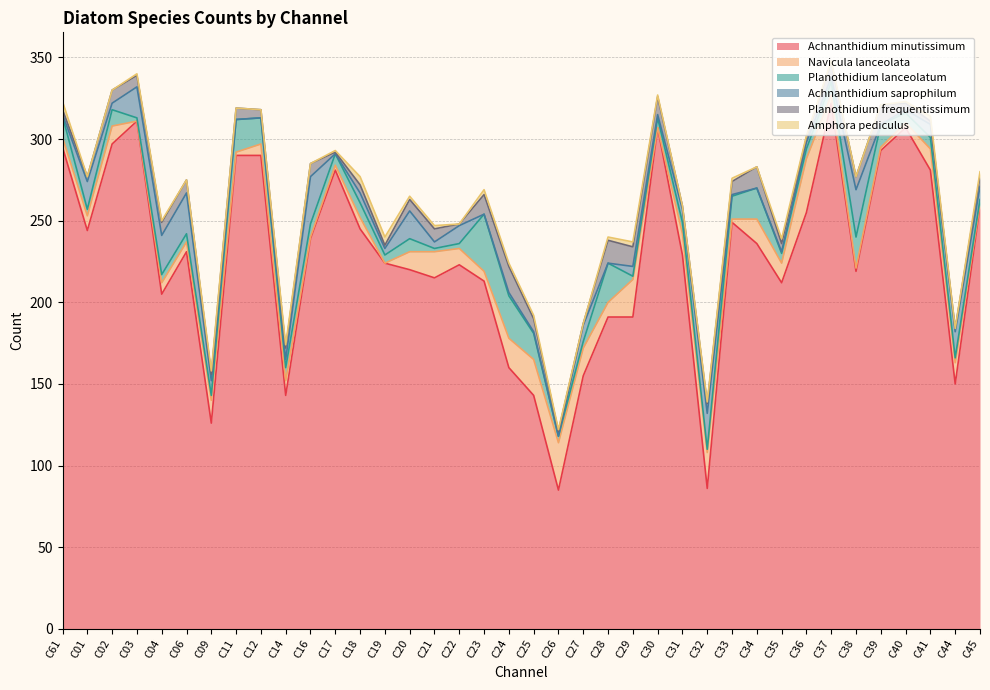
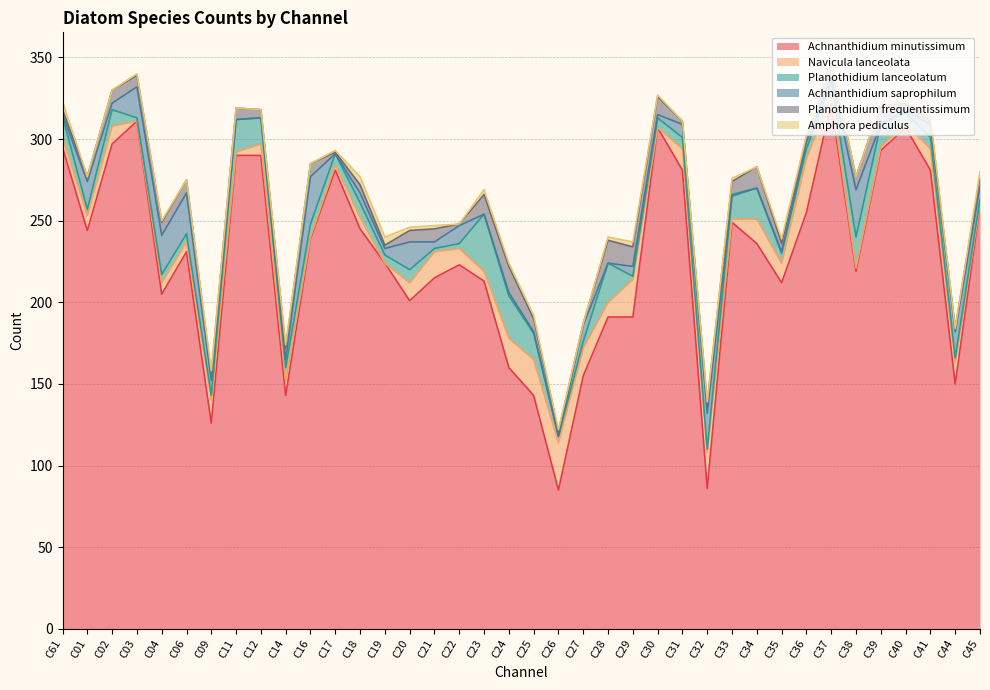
  {
    "Achnanthidium minutissimum": {
      "C61": 295,
      "C01": 244,
      "C02": 297,
      "C04": 205,
      "C06": 231,
      "C09": 126,
      "C11": 290,
      "C12": 290,
      "C14": 143,
      "C17": 281,
      "C18": 245,
-     "C20": 220,
+     "C20": 201,
      "C21": 215,
      "C22": 223,
      "C23": 213,
      "C24": 160,
      "C25": 143,
      "C26": 85,
      "C27": 155,
      "C28": 191,
      "C29": 191,
-     "C31": 229,
+     "C31": 281,
      "C32": 86,
      "C33": 249,
      "C34": 236,
      "C35": 212,
      "C36": 255,
      "C38": 219,
      "C39": 293,
      "C41": 281,
      "C44": 150
    }
  }
